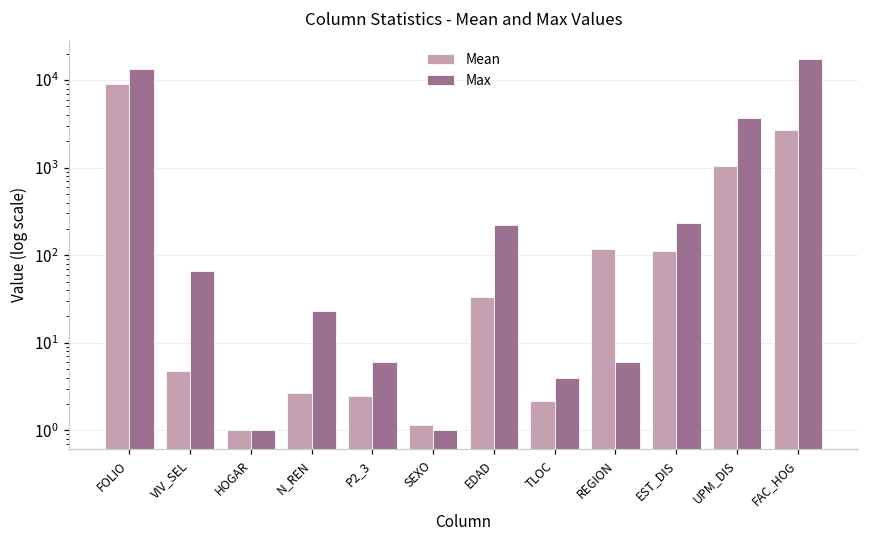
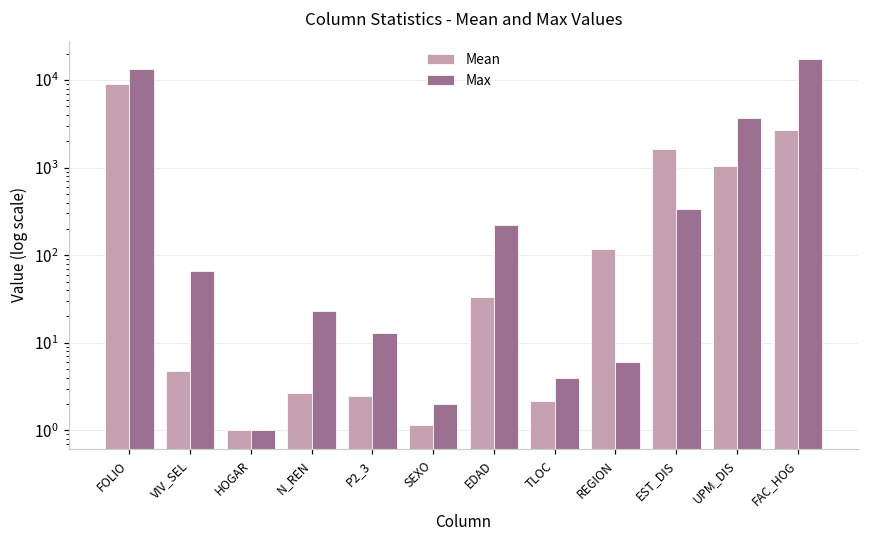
  {
    "Mean": {
      "FOLIO": 9000,
      "VIV_SEL": 5,
      "HOGAR": 1,
      "N_REN": 2.7,
      "P2_3": 2.5,
      "SEXO": 1.2,
      "EDAD": 33,
      "TLOC": 2.2,
      "REGION": 120,
-     "EST_DIS": 110,
+     "EST_DIS": 1600,
      "UPM_DIS": 1100,
      "FAC_HOG": 2700
    },
    "Max": {
      "FOLIO": 13000,
      "VIV_SEL": 70,
      "HOGAR": 1,
      "N_REN": 23,
-     "P2_3": 6,
-     "SEXO": 1,
+     "P2_3": 13,
+     "SEXO": 2,
      "EDAD": 220,
      "TLOC": 4,
      "REGION": 6,
-     "EST_DIS": 240,
+     "EST_DIS": 340,
      "UPM_DIS": 4000,
      "FAC_HOG": 17000
    }
  }
